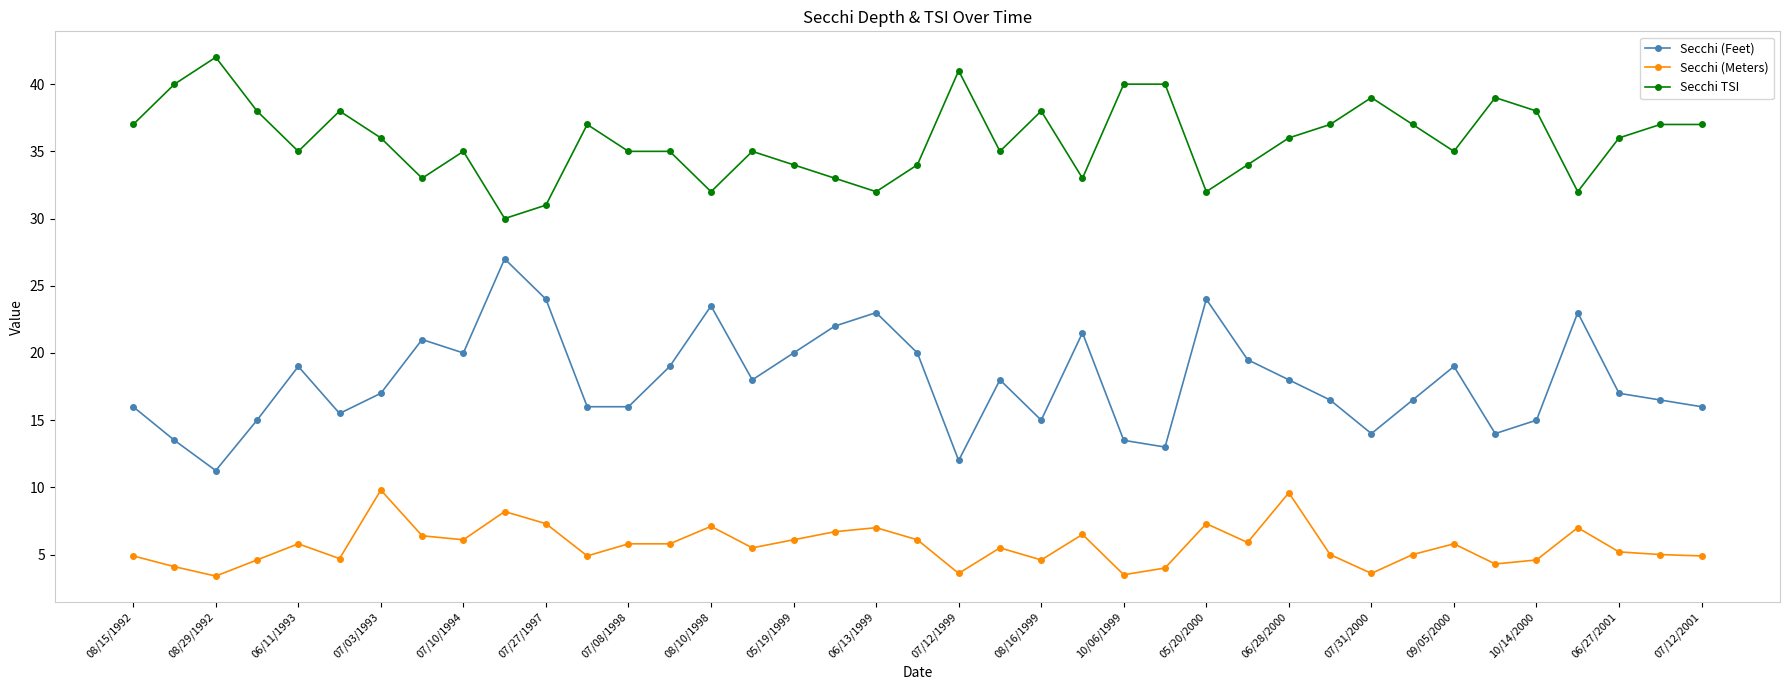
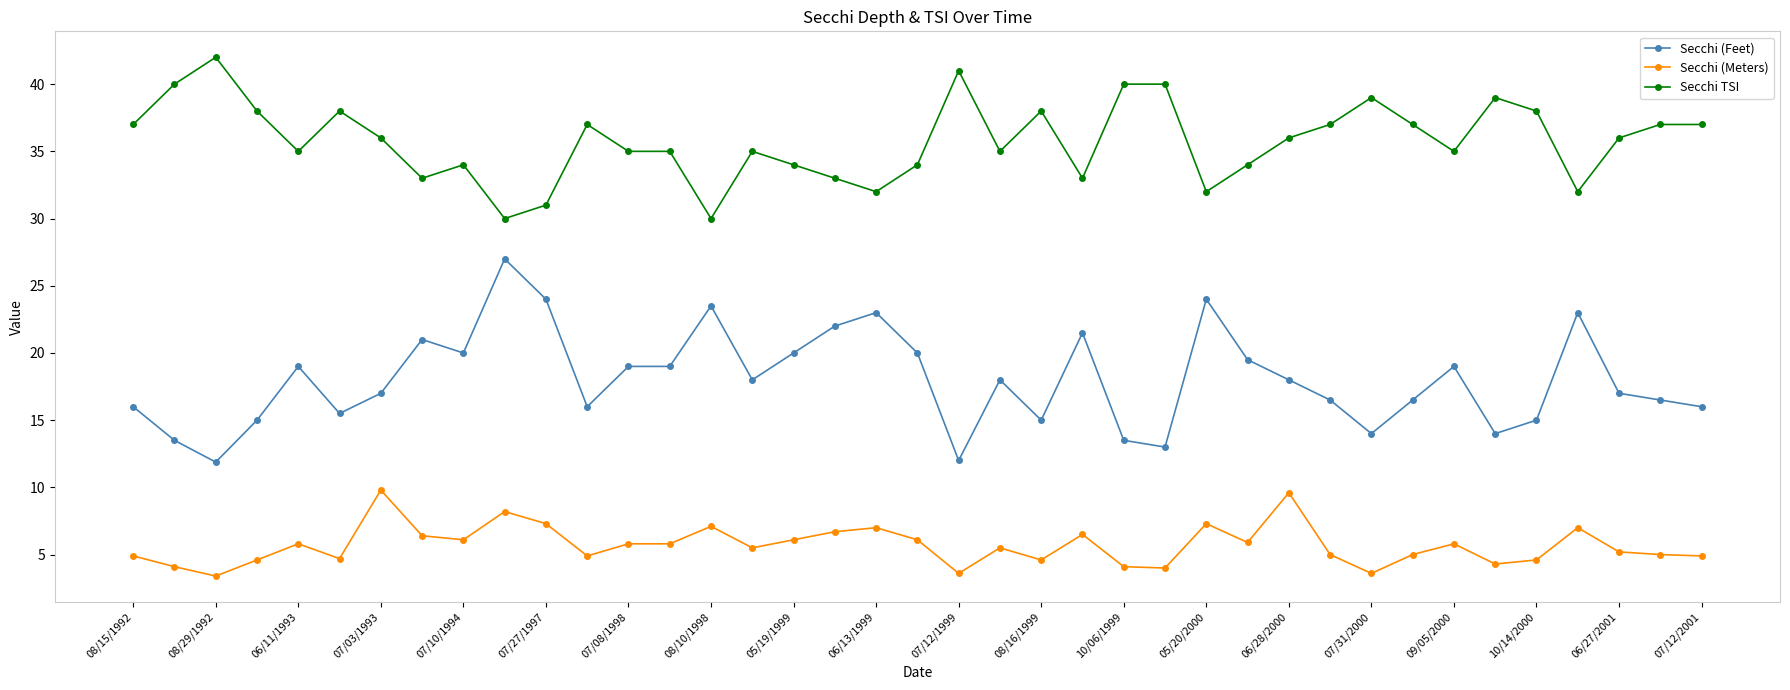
  {
    "Secchi (Feet)": {
      "08/15/1992": 16.0,
-     "08/29/1992": 11.3,
+     "08/29/1992": 11.9,
      "06/11/1993": 19.0,
      "07/03/1993": 17.0,
      "07/10/1994": 20.0,
      "07/27/1997": 24.0,
-     "07/08/1998": 16,
+     "07/08/1998": 19,
      "08/10/1998": 23.5,
      "05/19/1999": 20.0,
      "07/12/1999": 12.0,
      "08/16/1999": 15.0,
      "10/06/1999": 13.5,
      "05/20/2000": 24.0,
      "06/28/2000": 18.0,
      "07/31/2000": 14.0,
      "09/05/2000": 19.0,
      "10/14/2000": 15.0,
      "07/12/2001": 16.0
    },
    "Secchi (Meters)": {
      "08/15/1992": 4.9,
      "08/29/1992": 3.4,
      "06/11/1993": 5.8,
      "07/03/1993": 9.8,
      "07/10/1994": 6.1,
      "07/27/1997": 7.3,
      "07/08/1998": 5.8,
      "08/10/1998": 7.1,
      "05/19/1999": 6.1,
      "07/12/1999": 3.6,
      "08/16/1999": 4.6,
-     "10/06/1999": 3.5,
+     "10/06/1999": 4.1,
      "05/20/2000": 7.3,
      "06/28/2000": 9.6,
      "07/31/2000": 3.6,
      "09/05/2000": 5.8,
      "10/14/2000": 4.6,
      "07/12/2001": 4.9
    },
    "Secchi TSI": {
      "08/15/1992": 37,
      "08/29/1992": 42,
      "06/11/1993": 35,
      "07/03/1993": 36,
-     "07/10/1994": 35,
+     "07/10/1994": 34,
      "07/27/1997": 31,
      "07/08/1998": 35,
-     "08/10/1998": 32,
+     "08/10/1998": 30,
      "05/19/1999": 34,
      "07/12/1999": 41,
      "08/16/1999": 38,
      "10/06/1999": 40,
      "05/20/2000": 32,
      "06/28/2000": 36,
      "07/31/2000": 39,
      "09/05/2000": 35,
      "10/14/2000": 38,
      "07/12/2001": 37
    }
  }
